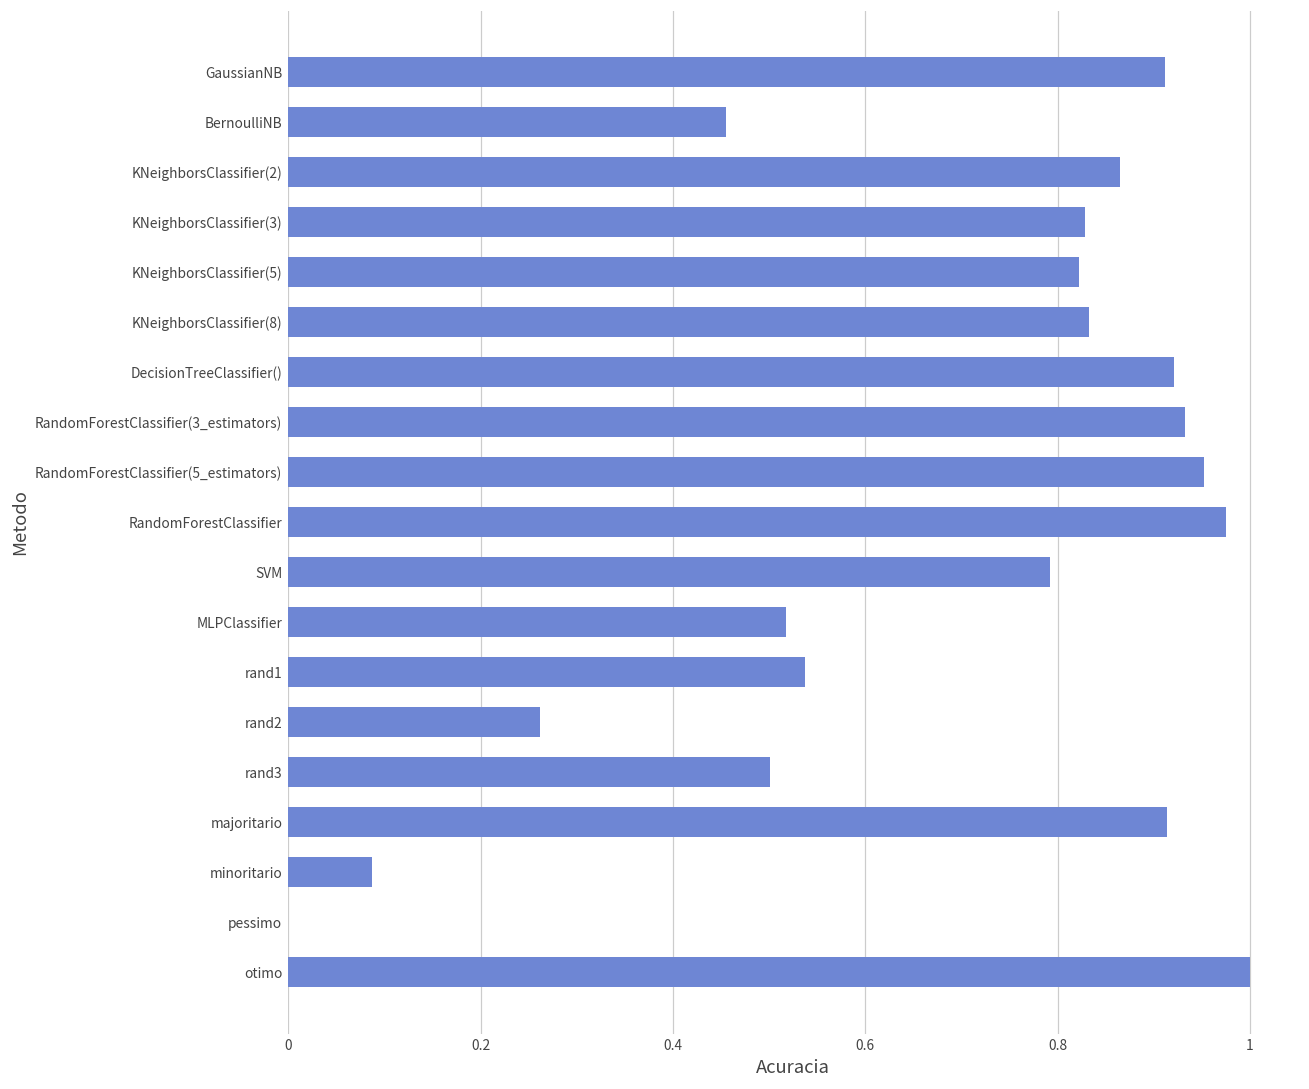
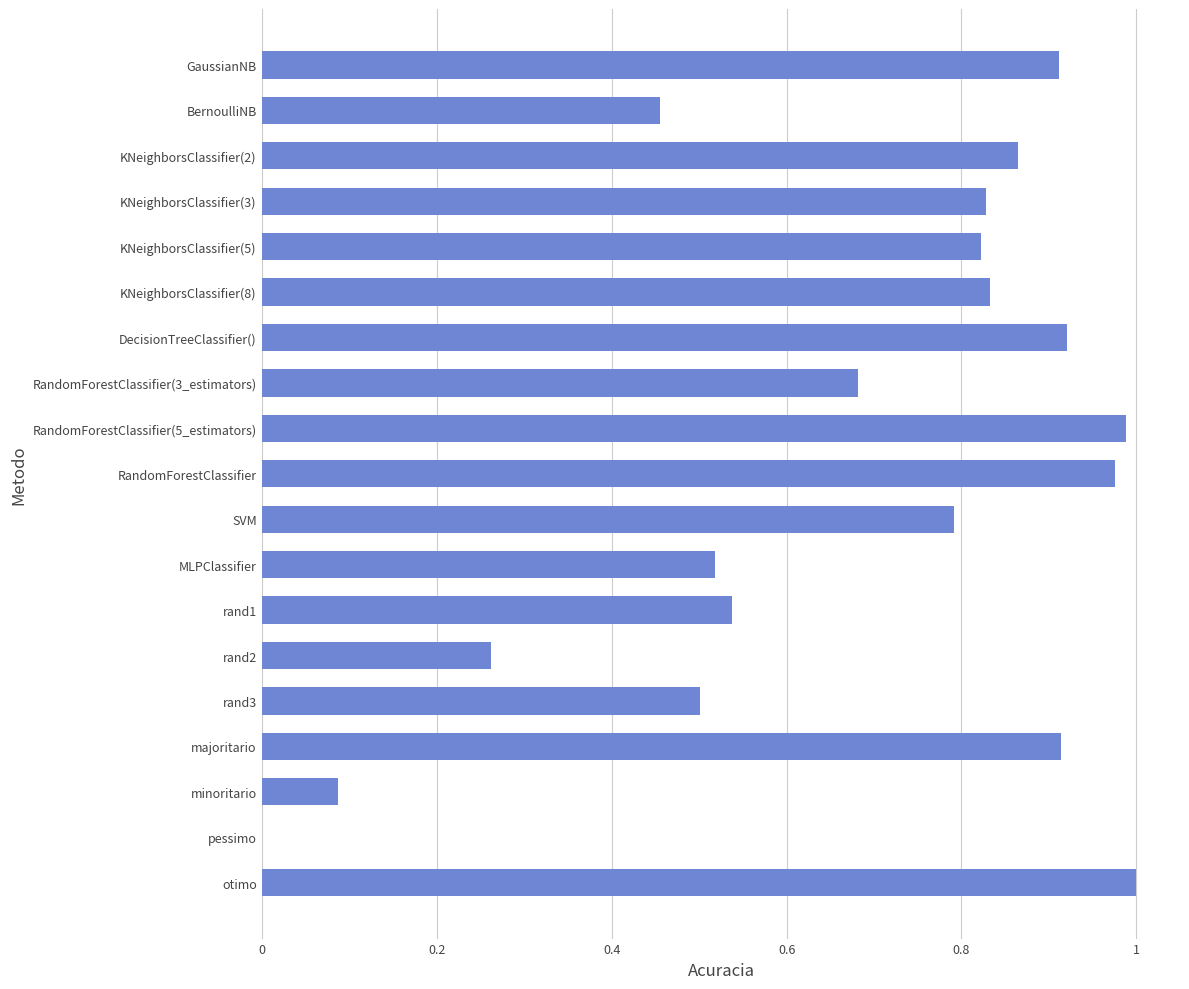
  {
    "GaussianNB": 0.91,
    "BernoulliNB": 0.46,
    "KNeighborsClassifier(2)": 0.87,
    "KNeighborsClassifier(3)": 0.83,
    "KNeighborsClassifier(5)": 0.82,
    "KNeighborsClassifier(8)": 0.83,
    "DecisionTreeClassifier()": 0.92,
-   "RandomForestClassifier(3_estimators)": 0.93,
-   "RandomForestClassifier(5_estimators)": 0.95,
+   "RandomForestClassifier(3_estimators)": 0.68,
+   "RandomForestClassifier(5_estimators)": 0.99,
    "RandomForestClassifier": 0.98,
    "SVM": 0.79,
    "MLPClassifier": 0.52,
    "rand1": 0.54,
    "rand2": 0.26,
    "rand3": 0.50,
    "majoritario": 0.91,
    "minoritario": 0.09,
    "pessimo": 0.00,
    "otimo": 1.00
  }
